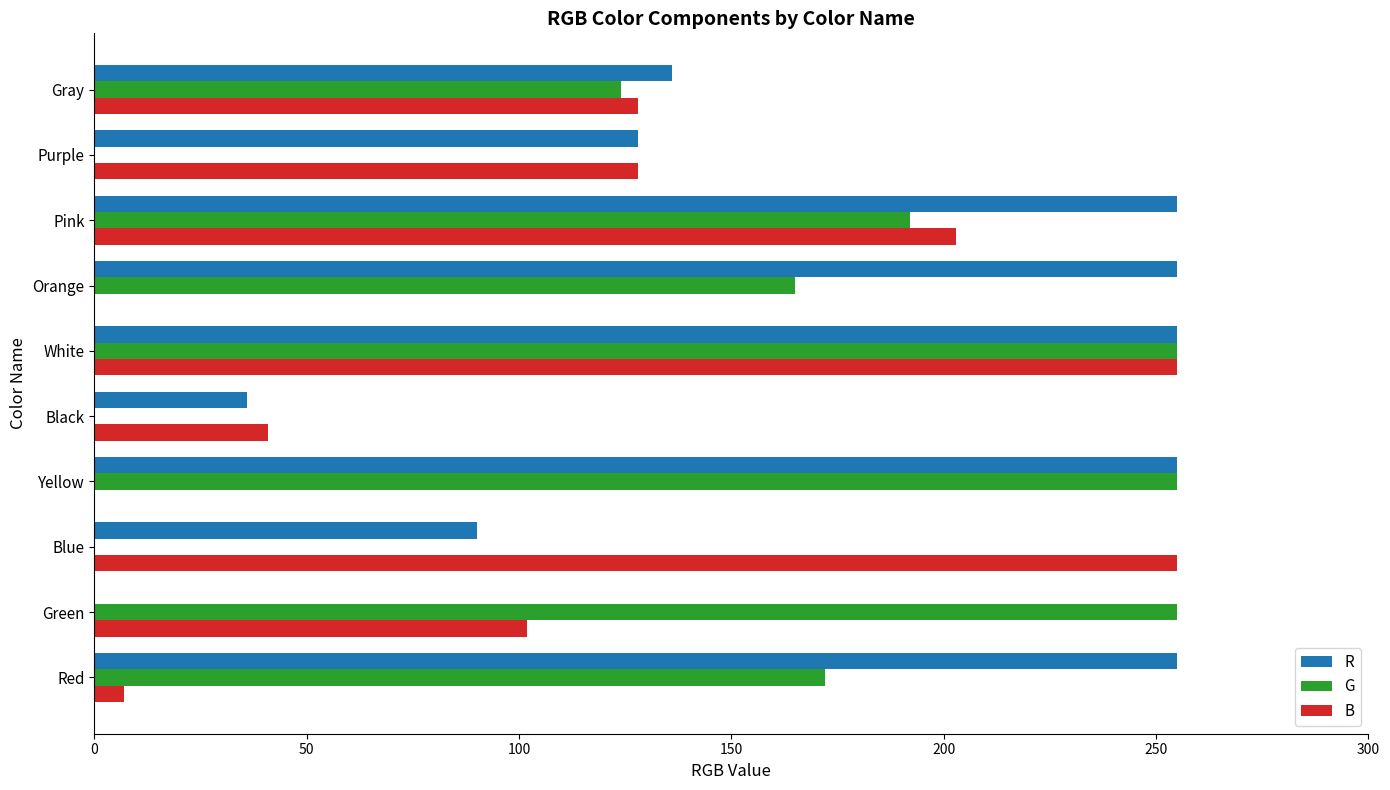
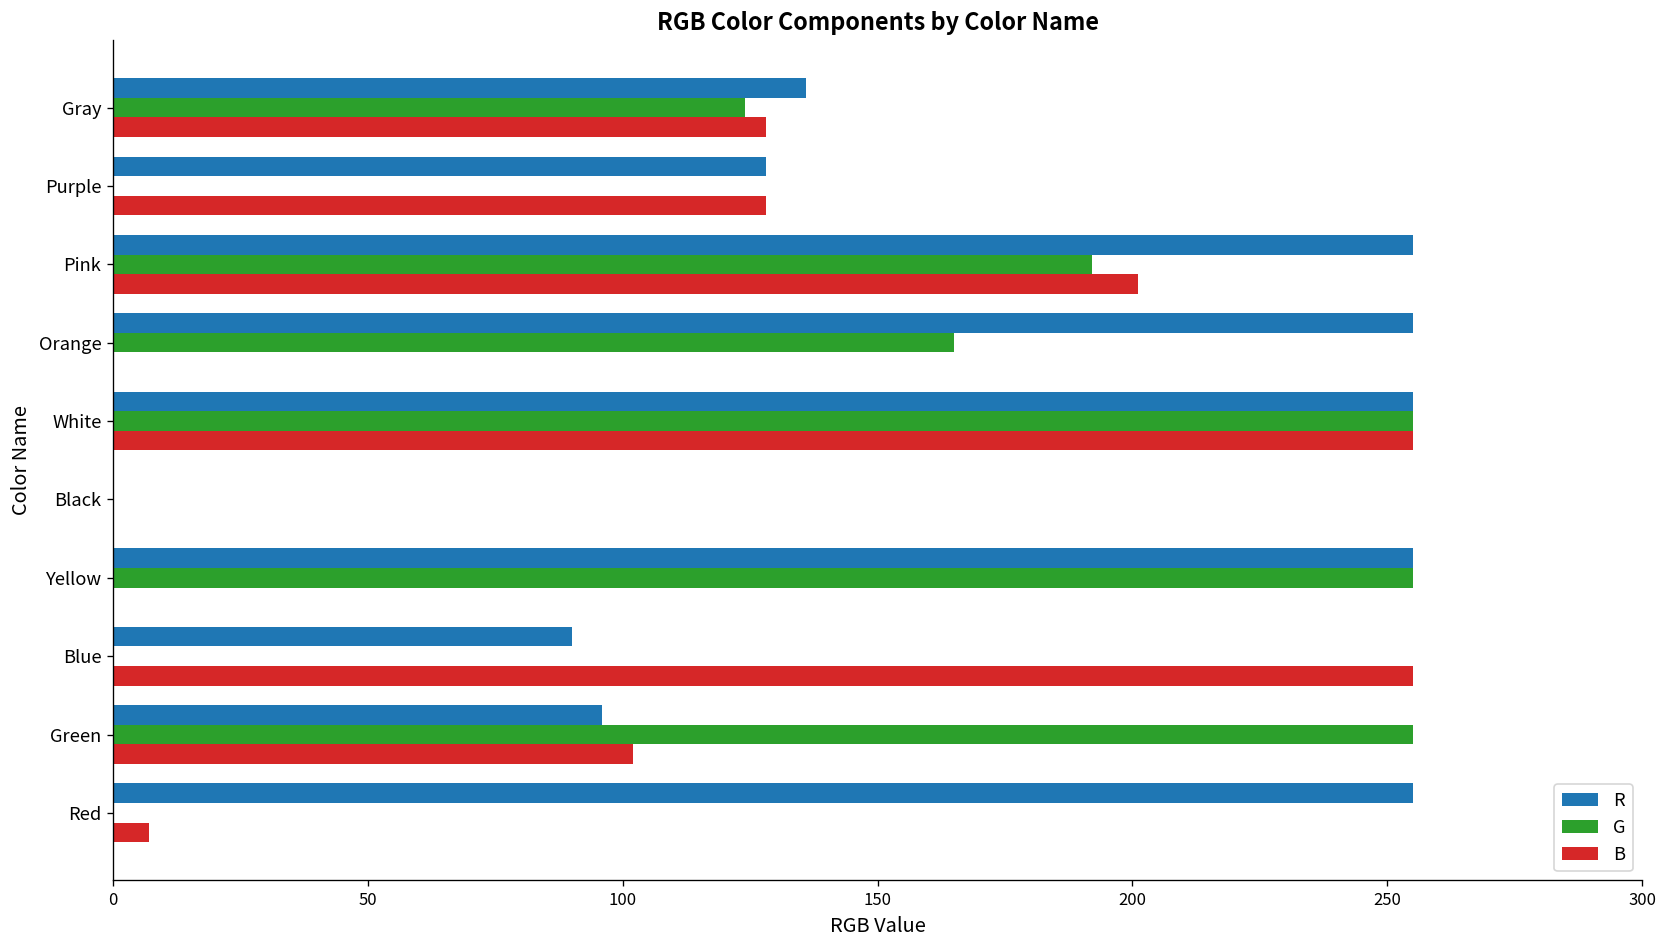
  {
    "R": {
      "Gray": 136,
      "Purple": 128,
      "Pink": 255,
      "Orange": 255,
      "White": 255,
-     "Black": 36,
+     "Black": 0,
      "Yellow": 255,
      "Blue": 90,
-     "Green": 0,
+     "Green": 96,
      "Red": 255
    },
    "G": {
      "Gray": 124,
      "Purple": 0,
      "Pink": 192,
      "Orange": 165,
      "White": 255,
      "Black": 0,
      "Yellow": 255,
      "Blue": 0,
      "Green": 255,
-     "Red": 172
+     "Red": 0
    },
    "B": {
      "Gray": 128,
      "Purple": 128,
-     "Pink": 203,
+     "Pink": 201,
      "Orange": 0,
      "White": 255,
-     "Black": 41,
+     "Black": 0,
      "Yellow": 0,
      "Blue": 255,
      "Green": 102,
      "Red": 7
    }
  }
